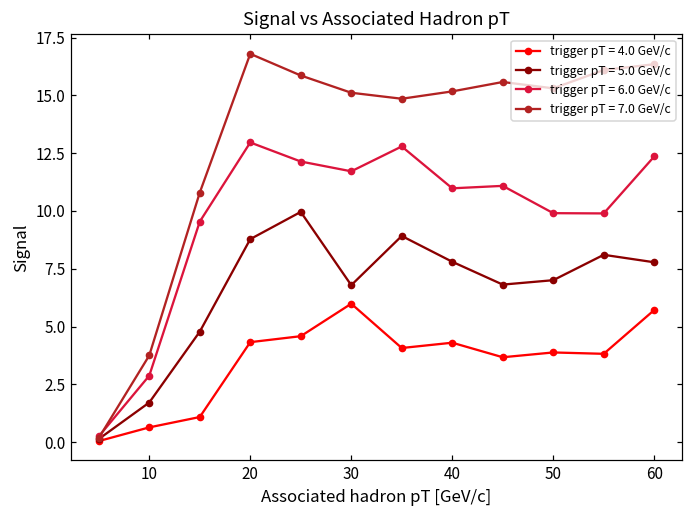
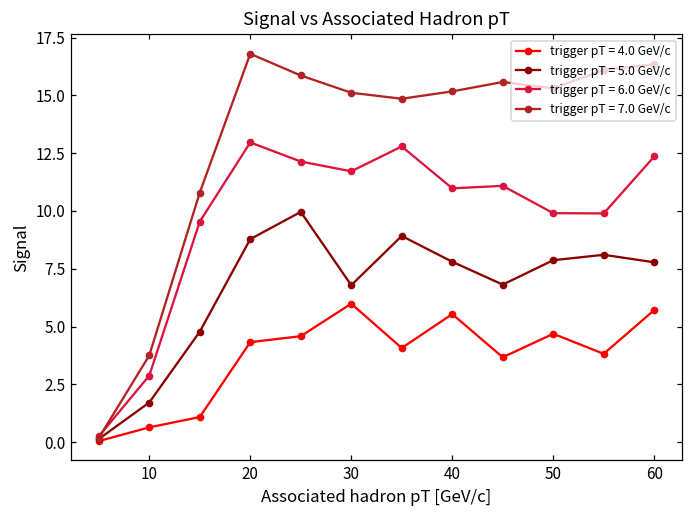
  {
    "trigger pT = 4.0 GeV/c": {
      "10": 0.6,
      "20": 4.3,
      "30": 6.0,
-     "40": 4.3,
-     "50": 3.9,
+     "40": 5.5,
+     "50": 4.7,
      "60": 5.7
    },
    "trigger pT = 5.0 GeV/c": {
      "10": 1.7,
      "20": 8.8,
      "30": 6.8,
      "40": 7.8,
-     "50": 7.0,
+     "50": 7.9,
      "60": 7.8
    }
  }
